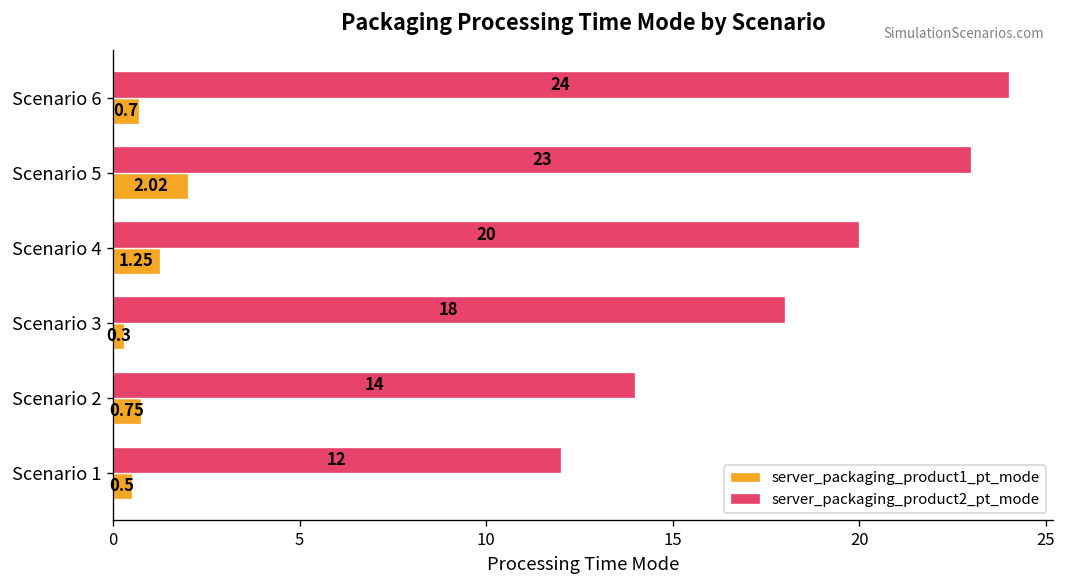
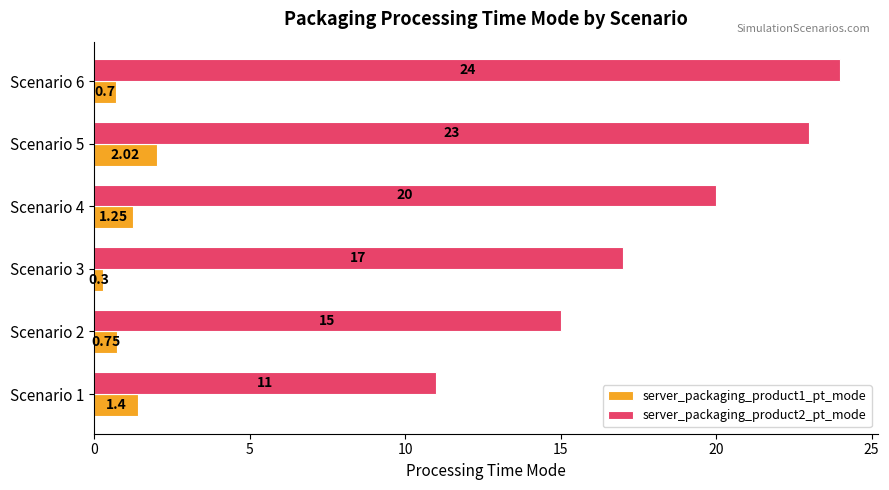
  {
    "server_packaging_product1_pt_mode": {
      "Scenario 6": 0.7,
      "Scenario 5": 2.02,
      "Scenario 4": 1.25,
      "Scenario 3": 0.3,
      "Scenario 2": 0.75,
-     "Scenario 1": 0.5
+     "Scenario 1": 1.4
    },
    "server_packaging_product2_pt_mode": {
      "Scenario 6": 24,
      "Scenario 5": 23,
      "Scenario 4": 20,
-     "Scenario 3": 18,
-     "Scenario 2": 14,
-     "Scenario 1": 12
+     "Scenario 3": 17,
+     "Scenario 2": 15,
+     "Scenario 1": 11
    }
  }
